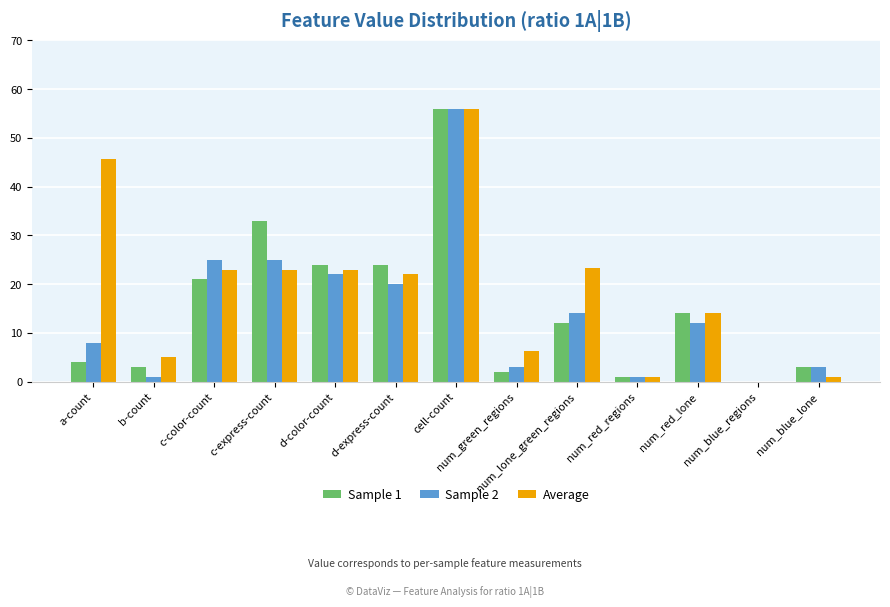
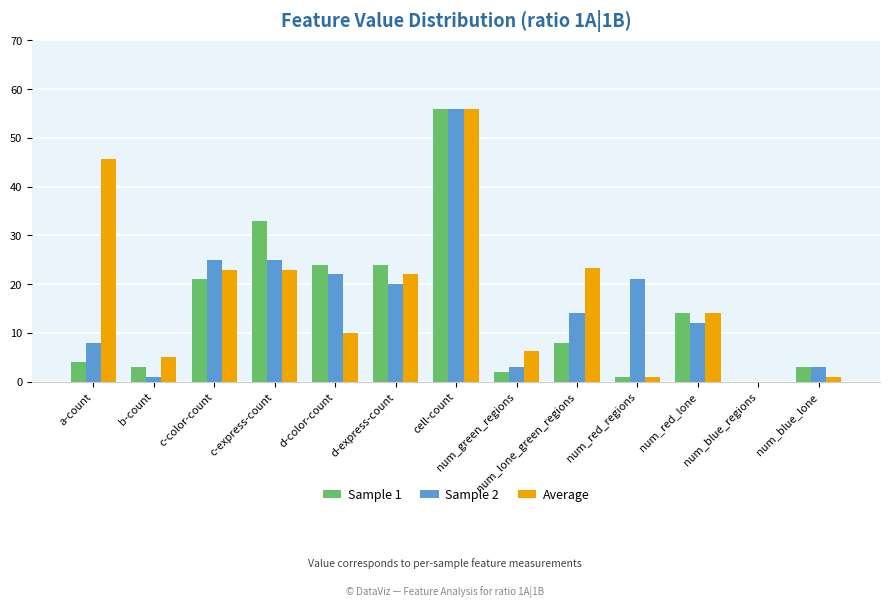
  {
    "Sample 1": {
      "a-count": 4,
      "b-count": 3,
      "c-color-count": 21,
      "c-express-count": 33,
      "d-color-count": 24,
      "d-express-count": 24,
      "cell-count": 56,
      "num_green_regions": 2,
-     "num_lone_green_regions": 12,
+     "num_lone_green_regions": 8,
      "num_red_regions": 1,
      "num_red_lone": 14,
      "num_blue_regions": 0,
      "num_blue_lone": 3
    },
    "Sample 2": {
      "a-count": 8,
      "b-count": 1,
      "c-color-count": 25,
      "c-express-count": 25,
      "d-color-count": 22,
      "d-express-count": 20,
      "cell-count": 56,
      "num_green_regions": 3,
      "num_lone_green_regions": 14,
-     "num_red_regions": 1,
+     "num_red_regions": 21,
      "num_red_lone": 12,
      "num_blue_regions": 0,
      "num_blue_lone": 3
    },
    "Average": {
      "a-count": 46,
      "b-count": 5,
      "c-color-count": 23,
      "c-express-count": 23,
-     "d-color-count": 23,
+     "d-color-count": 10,
      "d-express-count": 22,
      "cell-count": 56,
      "num_green_regions": 6,
      "num_lone_green_regions": 23,
      "num_red_regions": 1,
      "num_red_lone": 14,
      "num_blue_regions": 0,
      "num_blue_lone": 1
    }
  }
